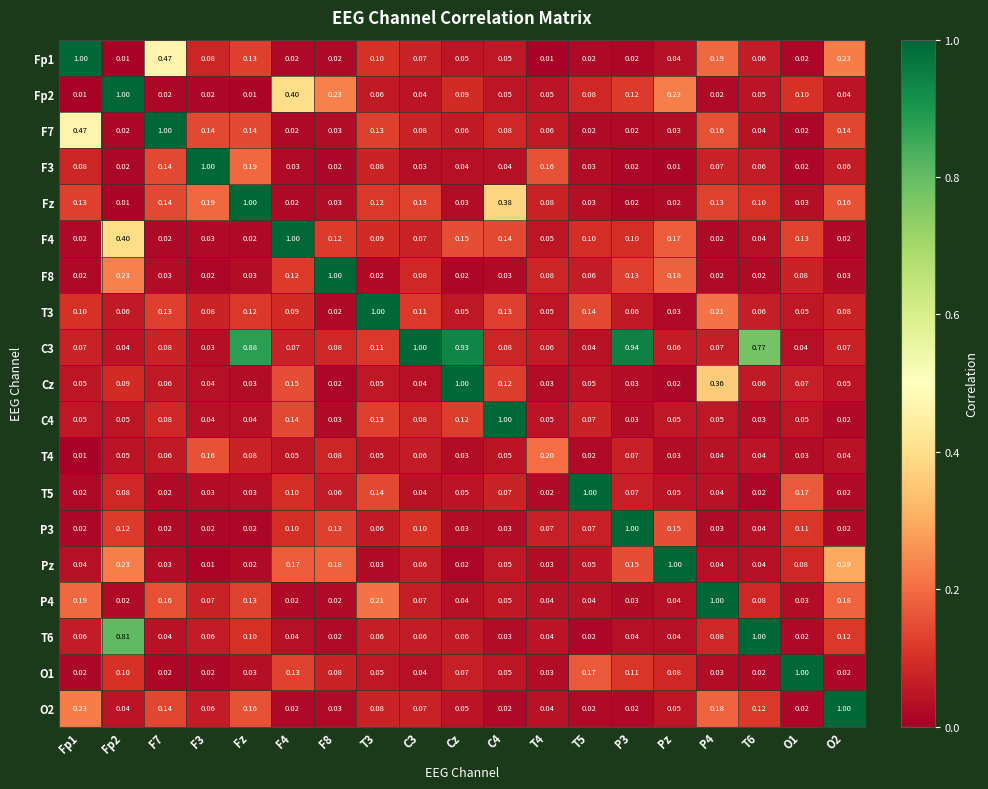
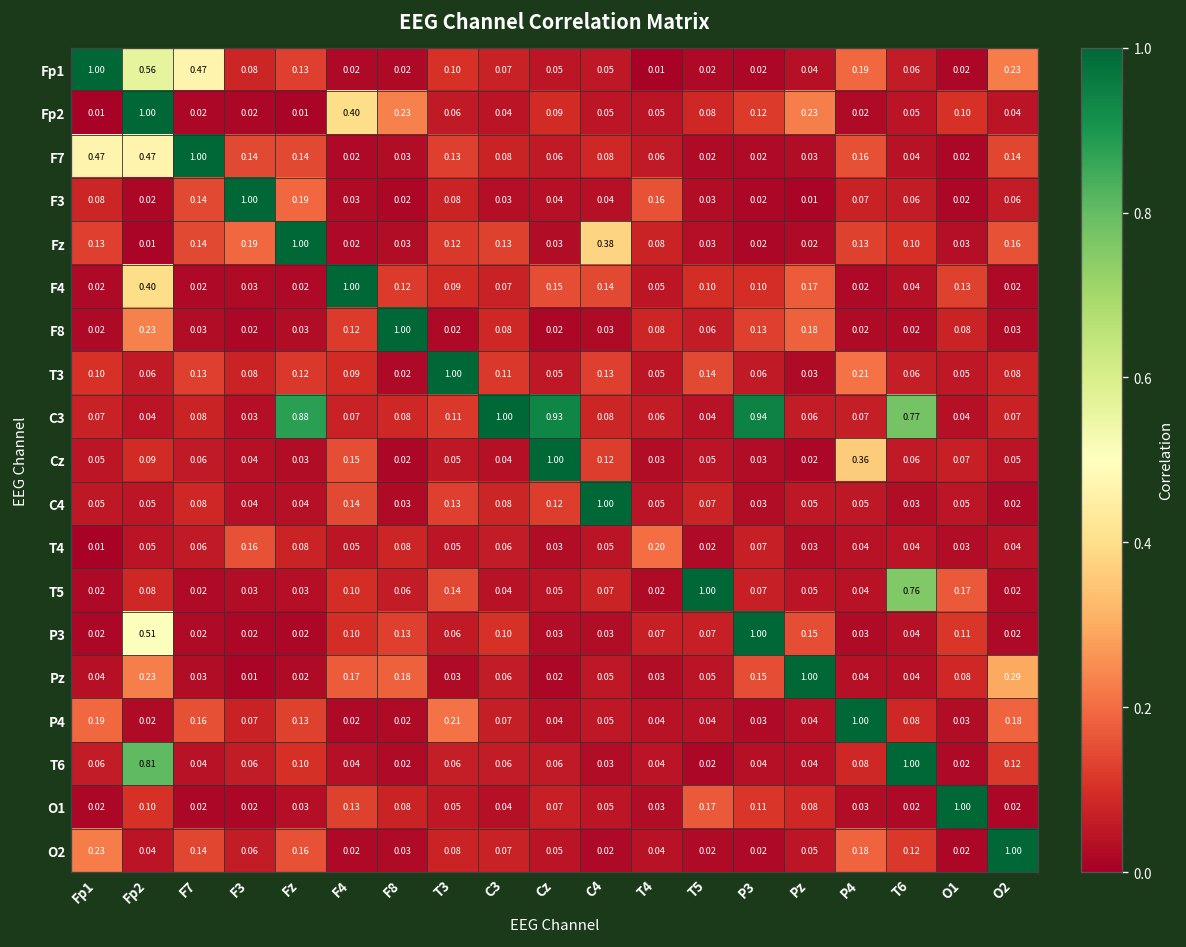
  {
    "Fp1": {
      "Fp1": 1.00,
-     "Fp2": 0.01,
+     "Fp2": 0.56,
      "F7": 0.47,
      "F3": 0.08,
      "Fz": 0.13,
      "F4": 0.02,
      "F8": 0.02,
      "T3": 0.10,
      "C3": 0.07,
      "Cz": 0.05,
      "C4": 0.05,
      "T4": 0.01,
      "T5": 0.02,
      "P3": 0.02,
      "Pz": 0.04,
      "P4": 0.19,
      "T6": 0.06,
      "O1": 0.02,
      "O2": 0.23
    },
    "F7": {
      "Fp1": 0.47,
-     "Fp2": 0.02,
+     "Fp2": 0.47,
      "F7": 1.00,
      "F3": 0.14,
      "Fz": 0.14,
      "F4": 0.02,
      "F8": 0.03,
      "T3": 0.13,
      "C3": 0.08,
      "Cz": 0.06,
      "C4": 0.08,
      "T4": 0.06,
      "T5": 0.02,
      "P3": 0.02,
      "Pz": 0.03,
      "P4": 0.16,
      "T6": 0.04,
      "O1": 0.02,
      "O2": 0.14
    },
    "T5": {
      "Fp1": 0.02,
      "Fp2": 0.08,
      "F7": 0.02,
      "F3": 0.03,
      "Fz": 0.03,
      "F4": 0.10,
      "F8": 0.06,
      "T3": 0.14,
      "C3": 0.04,
      "Cz": 0.05,
      "C4": 0.07,
      "T4": 0.02,
      "T5": 1.00,
      "P3": 0.07,
      "Pz": 0.05,
      "P4": 0.04,
-     "T6": 0.02,
+     "T6": 0.76,
      "O1": 0.17,
      "O2": 0.02
    },
    "P3": {
      "Fp1": 0.02,
-     "Fp2": 0.12,
+     "Fp2": 0.51,
      "F7": 0.02,
      "F3": 0.02,
      "Fz": 0.02,
      "F4": 0.10,
      "F8": 0.13,
      "T3": 0.06,
      "C3": 0.10,
      "Cz": 0.03,
      "C4": 0.03,
      "T4": 0.07,
      "T5": 0.07,
      "P3": 1.00,
      "Pz": 0.15,
      "P4": 0.03,
      "T6": 0.04,
      "O1": 0.11,
      "O2": 0.02
    }
  }
